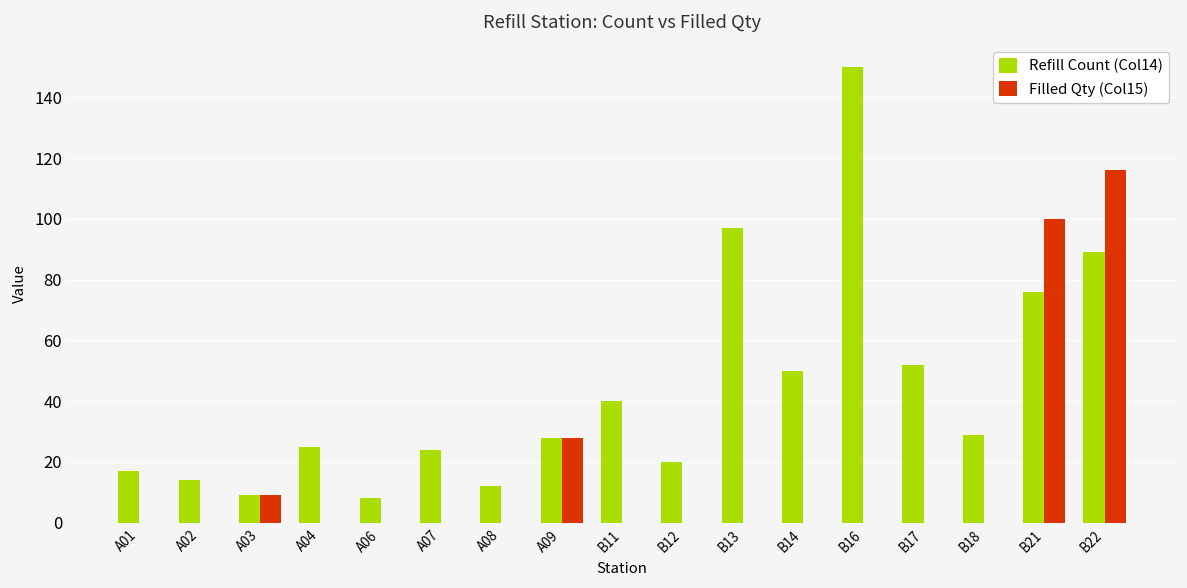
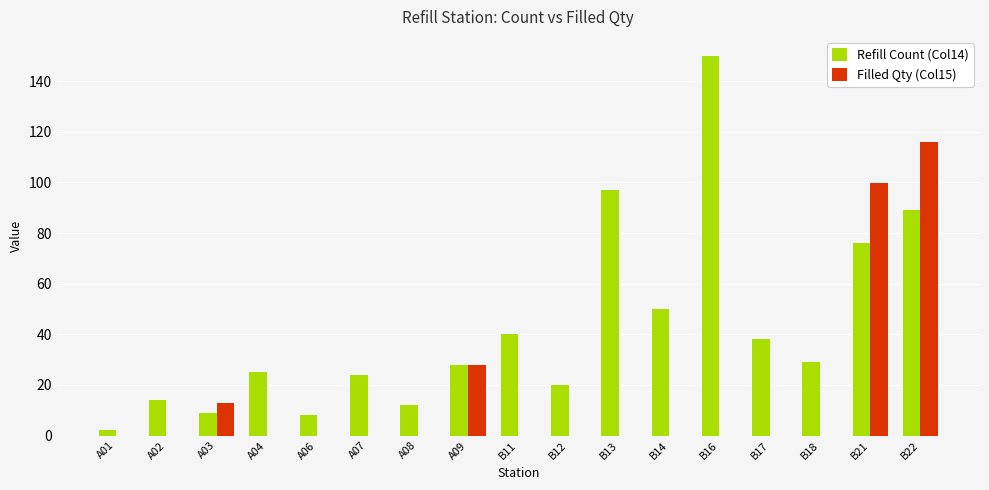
  {
    "Refill Count (Col14)": {
-     "A01": 17,
+     "A01": 2,
      "A02": 14,
      "A03": 9,
      "A04": 25,
      "A06": 8,
      "A07": 24,
      "A08": 12,
      "A09": 28,
      "B11": 40,
      "B12": 20,
      "B13": 97,
      "B14": 50,
      "B16": 150,
-     "B17": 52,
+     "B17": 38,
      "B18": 29,
      "B21": 76,
      "B22": 89
    },
    "Filled Qty (Col15)": {
      "A01": 0,
      "A02": 0,
-     "A03": 9,
+     "A03": 13,
      "A04": 0,
      "A06": 0,
      "A07": 0,
      "A08": 0,
      "A09": 28,
      "B11": 0,
      "B12": 0,
      "B13": 0,
      "B14": 0,
      "B16": 0,
      "B17": 0,
      "B18": 0,
      "B21": 100,
      "B22": 116
    }
  }
